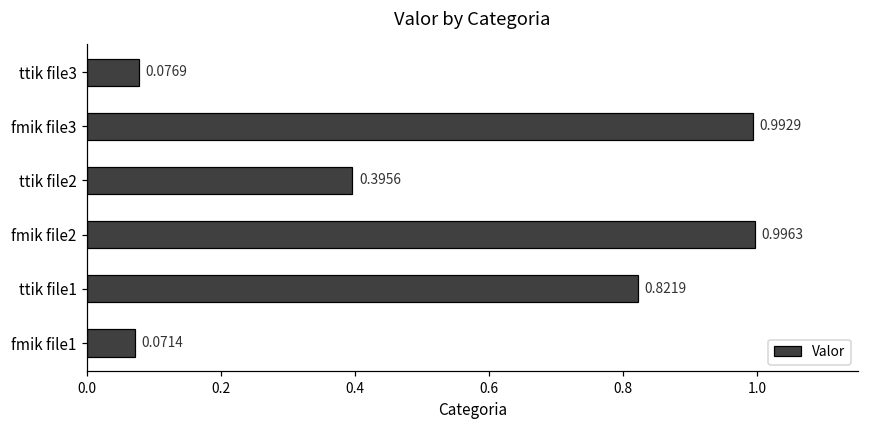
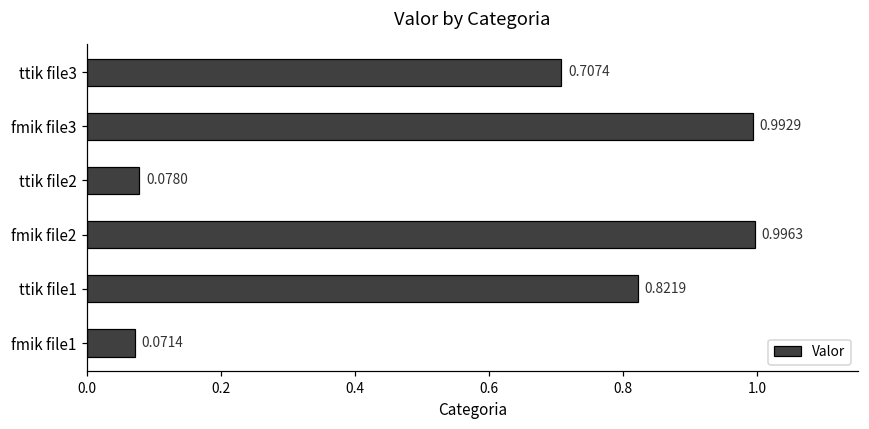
  {
-   "ttik file3": 0.0769,
+   "ttik file3": 0.7074,
    "fmik file3": 0.9929,
-   "ttik file2": 0.3956,
+   "ttik file2": 0.0780,
    "fmik file2": 0.9963,
    "ttik file1": 0.8219,
    "fmik file1": 0.0714
  }
